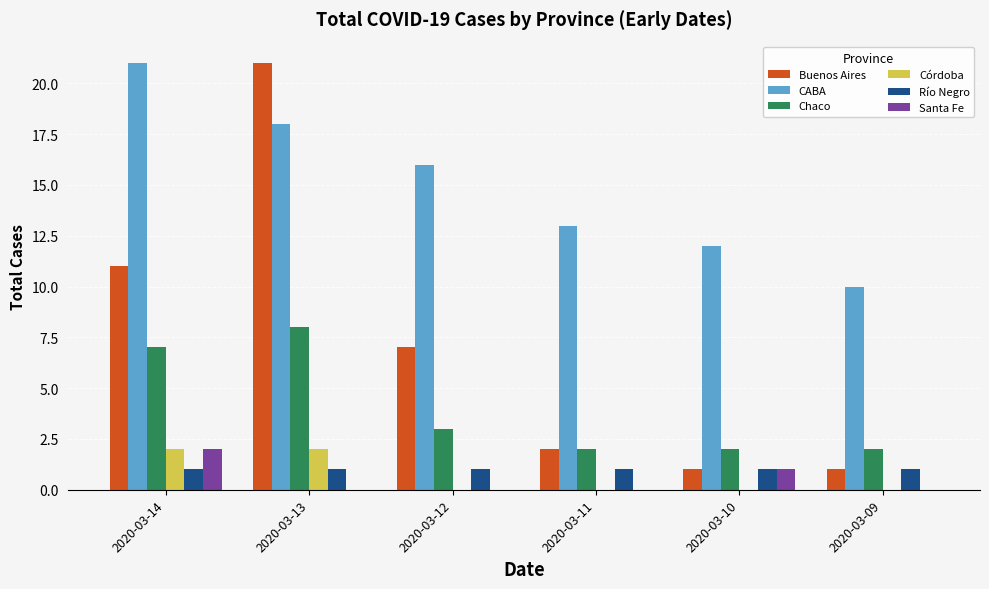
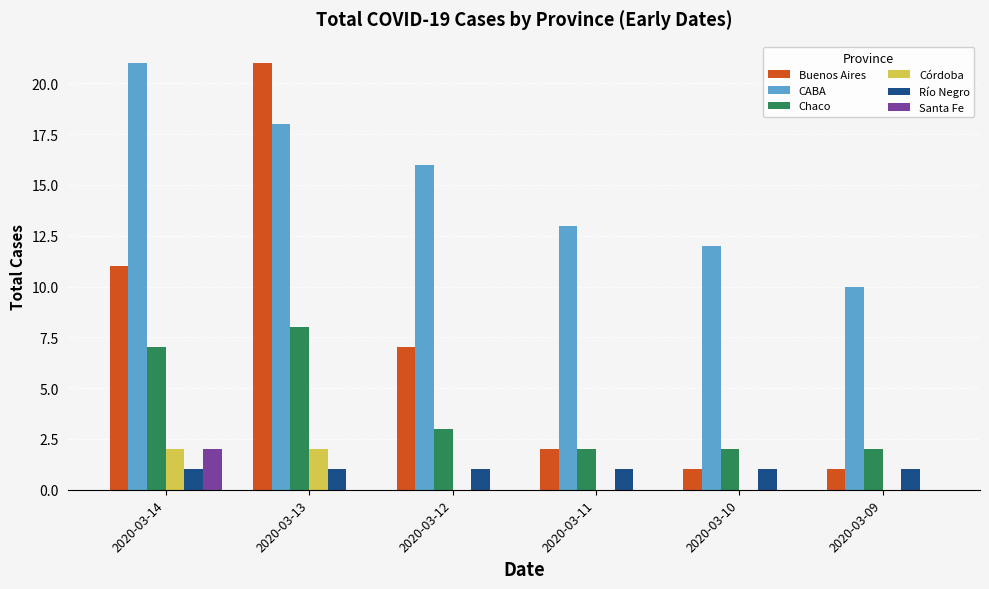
  {
    "Buenos Aires": {
      "2020-03-14": 11,
      "2020-03-13": 21,
      "2020-03-12": 7,
      "2020-03-11": 2,
      "2020-03-10": 1,
      "2020-03-09": 1
    },
    "CABA": {
      "2020-03-14": 21,
      "2020-03-13": 18,
      "2020-03-12": 16,
      "2020-03-11": 13,
      "2020-03-10": 12,
      "2020-03-09": 10
    },
    "Chaco": {
      "2020-03-14": 7,
      "2020-03-13": 8,
      "2020-03-12": 3,
      "2020-03-11": 2,
      "2020-03-10": 2,
      "2020-03-09": 2
    },
    "Córdoba": {
      "2020-03-14": 2,
      "2020-03-13": 2,
      "2020-03-12": 0,
      "2020-03-11": 0,
      "2020-03-10": 0,
      "2020-03-09": 0
    },
    "Río Negro": {
      "2020-03-14": 1,
      "2020-03-13": 1,
      "2020-03-12": 1,
      "2020-03-11": 1,
      "2020-03-10": 1,
      "2020-03-09": 1
    },
    "Santa Fe": {
      "2020-03-14": 2,
      "2020-03-13": 0,
      "2020-03-12": 0,
      "2020-03-11": 0,
-     "2020-03-10": 1,
+     "2020-03-10": 0,
      "2020-03-09": 0
    }
  }
